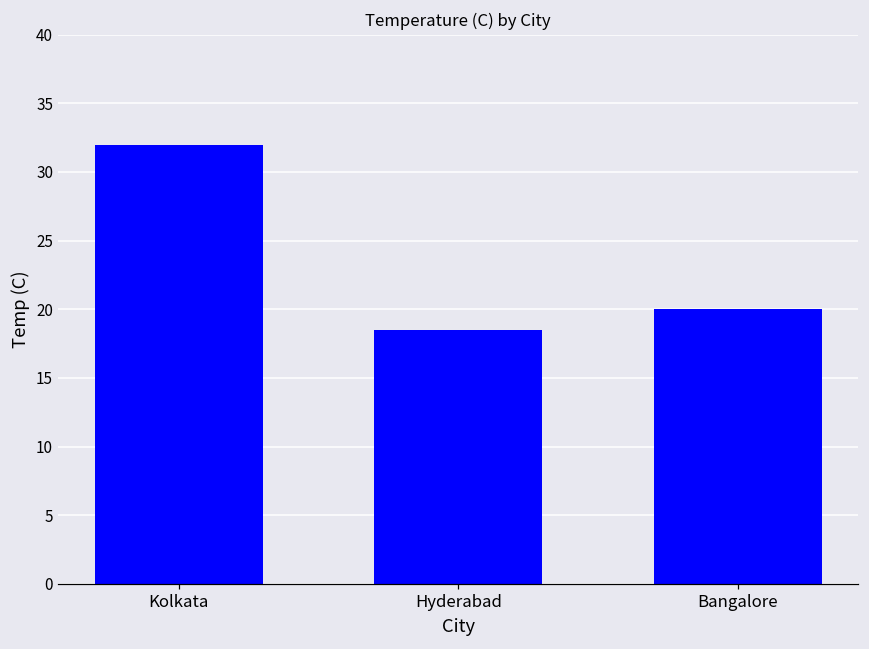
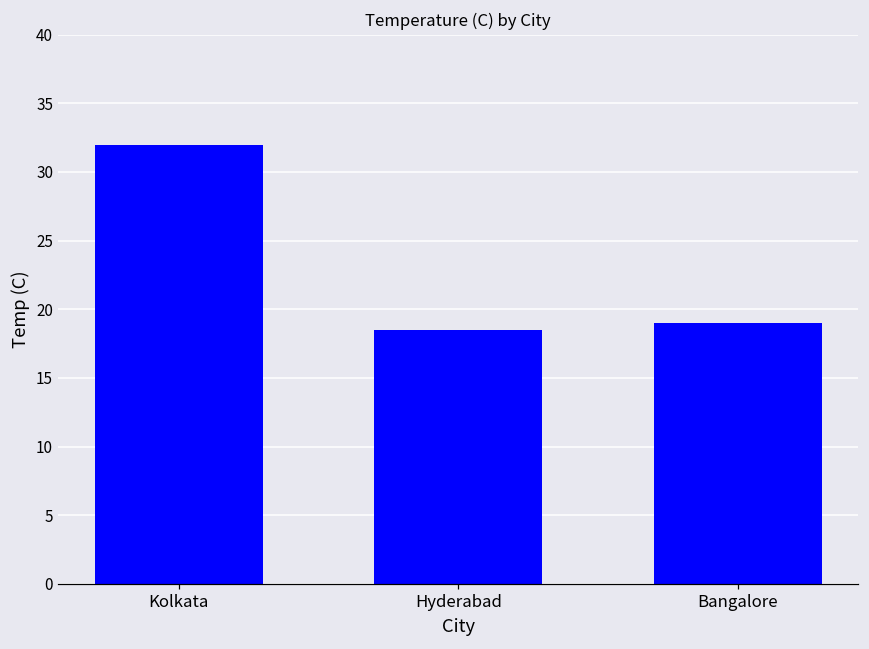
  {
    "Kolkata": 32,
    "Hyderabad": 18.5,
-   "Bangalore": 20
+   "Bangalore": 19
  }
